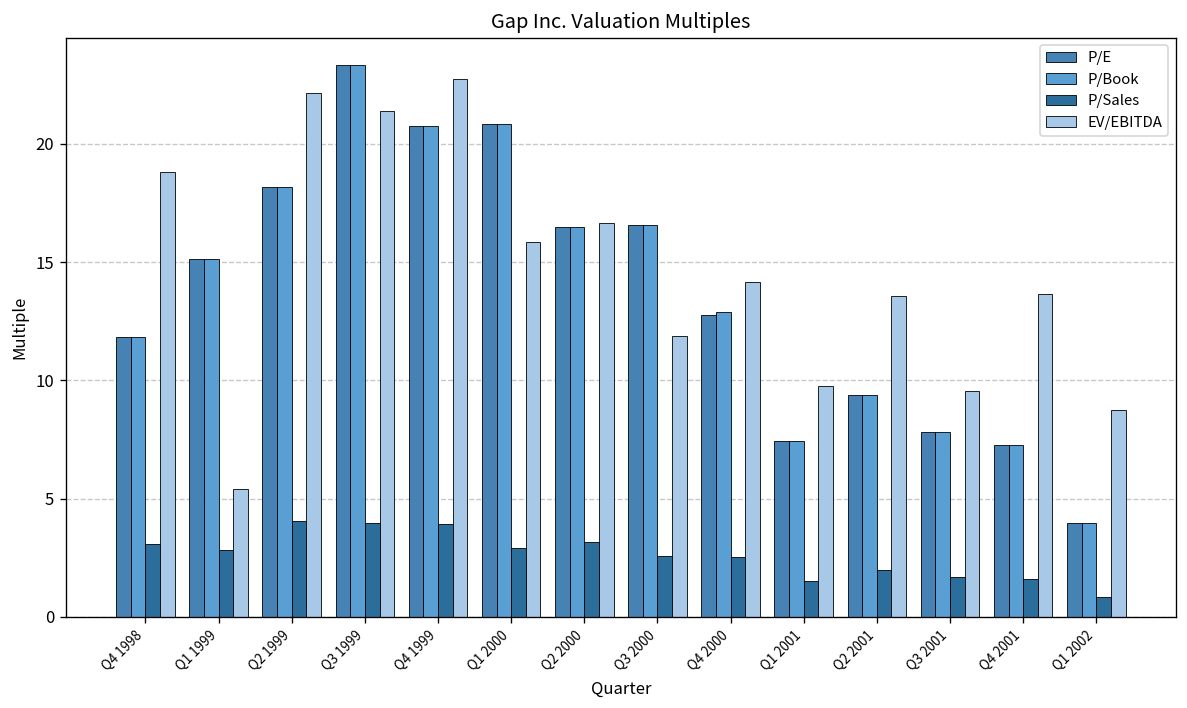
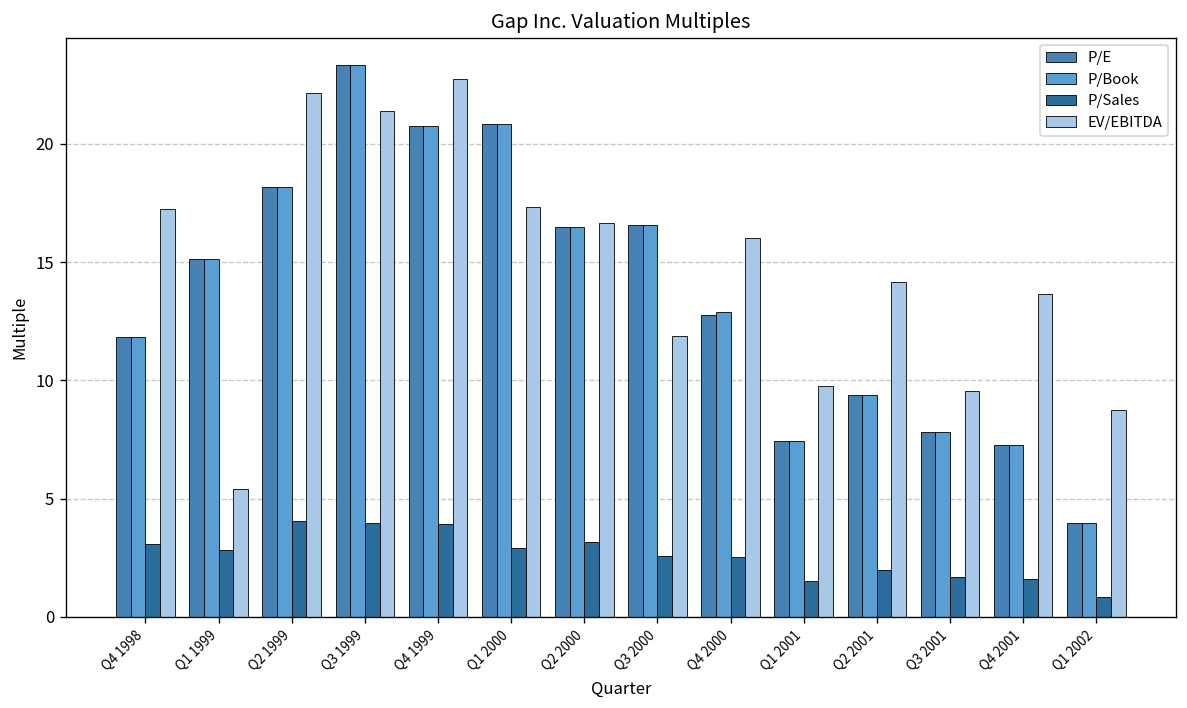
  {
    "EV/EBITDA": {
-     "Q4 1998": 18.8,
+     "Q4 1998": 17.3,
      "Q1 1999": 5.4,
      "Q2 1999": 22.1,
      "Q3 1999": 21.4,
      "Q4 1999": 22.8,
-     "Q1 2000": 15.8,
+     "Q1 2000": 17.3,
      "Q2 2000": 16.6,
      "Q3 2000": 11.9,
-     "Q4 2000": 14.2,
+     "Q4 2000": 16.0,
      "Q1 2001": 9.8,
-     "Q2 2001": 13.6,
+     "Q2 2001": 14.2,
      "Q3 2001": 9.6,
      "Q4 2001": 13.6,
      "Q1 2002": 8.7
    }
  }
